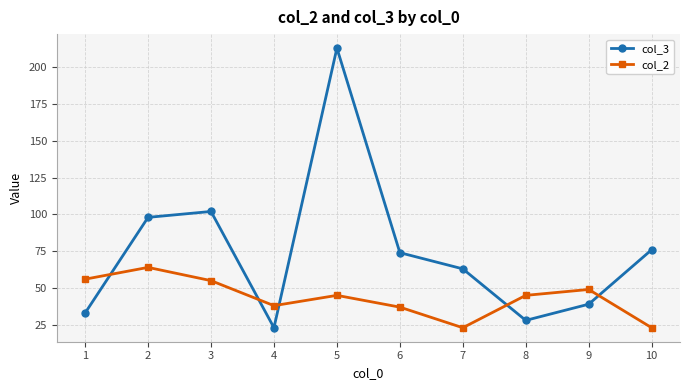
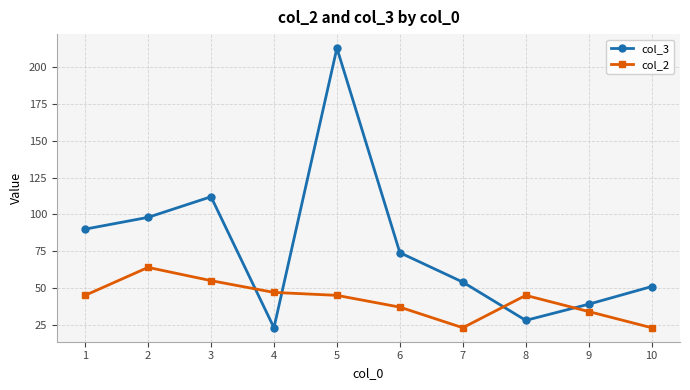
  {
    "col_3": {
-     "1": 33,
+     "1": 90,
      "2": 98,
-     "3": 102,
+     "3": 112,
      "4": 23,
      "5": 213,
      "6": 74,
-     "7": 63,
+     "7": 54,
      "8": 28,
      "9": 39,
-     "10": 76
+     "10": 51
    },
    "col_2": {
-     "1": 56,
+     "1": 45,
      "2": 64,
      "3": 55,
-     "4": 38,
+     "4": 47,
      "5": 45,
      "6": 37,
      "7": 23,
      "8": 45,
-     "9": 49,
+     "9": 34,
      "10": 23
    }
  }
